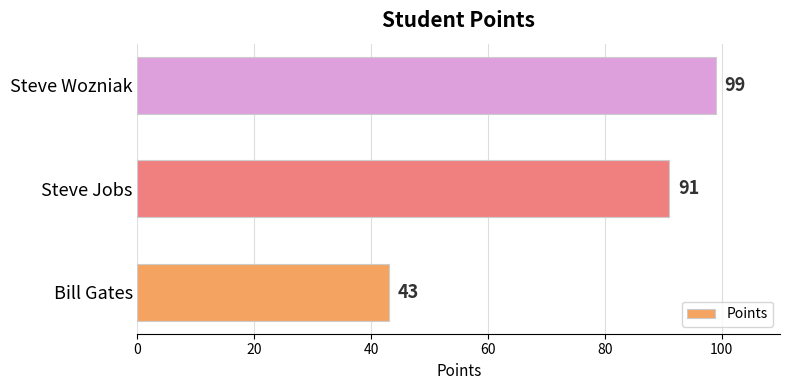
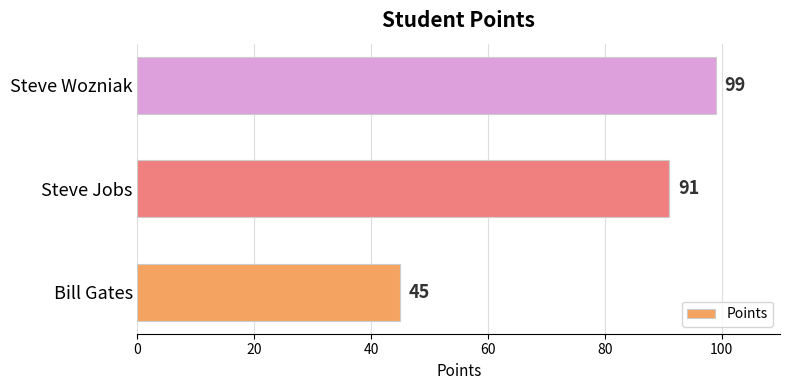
  {
    "Steve Wozniak": 99,
    "Steve Jobs": 91,
-   "Bill Gates": 43
+   "Bill Gates": 45
  }
